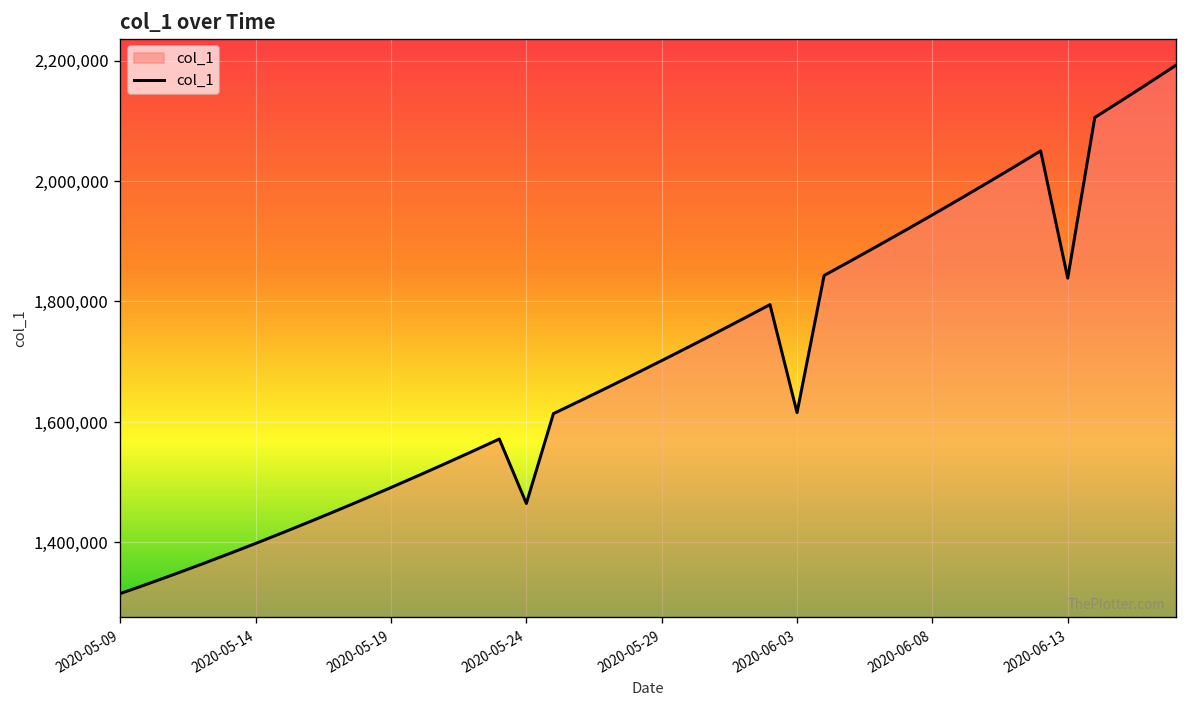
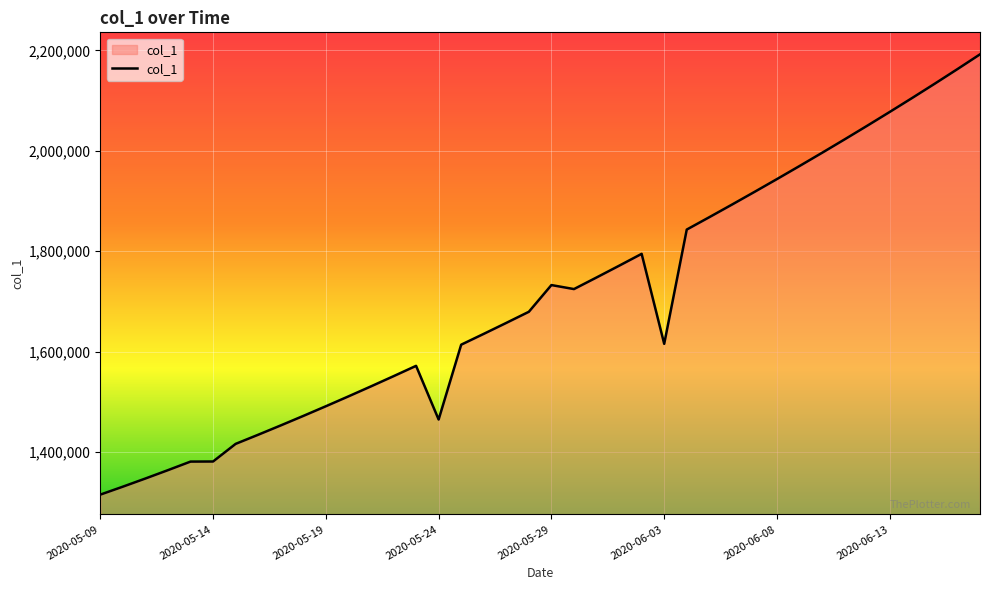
  {
    "2020-05-09": "1,320,000",
-   "2020-05-14": "1,400,000",
+   "2020-05-14": "1,380,000",
    "2020-05-19": "1,490,000",
    "2020-05-24": "1,460,000",
-   "2020-05-29": "1,700,000",
+   "2020-05-29": "1,730,000",
    "2020-06-03": "1,620,000",
    "2020-06-08": "1,940,000",
-   "2020-06-13": "1,840,000"
+   "2020-06-13": "2,080,000"
  }
